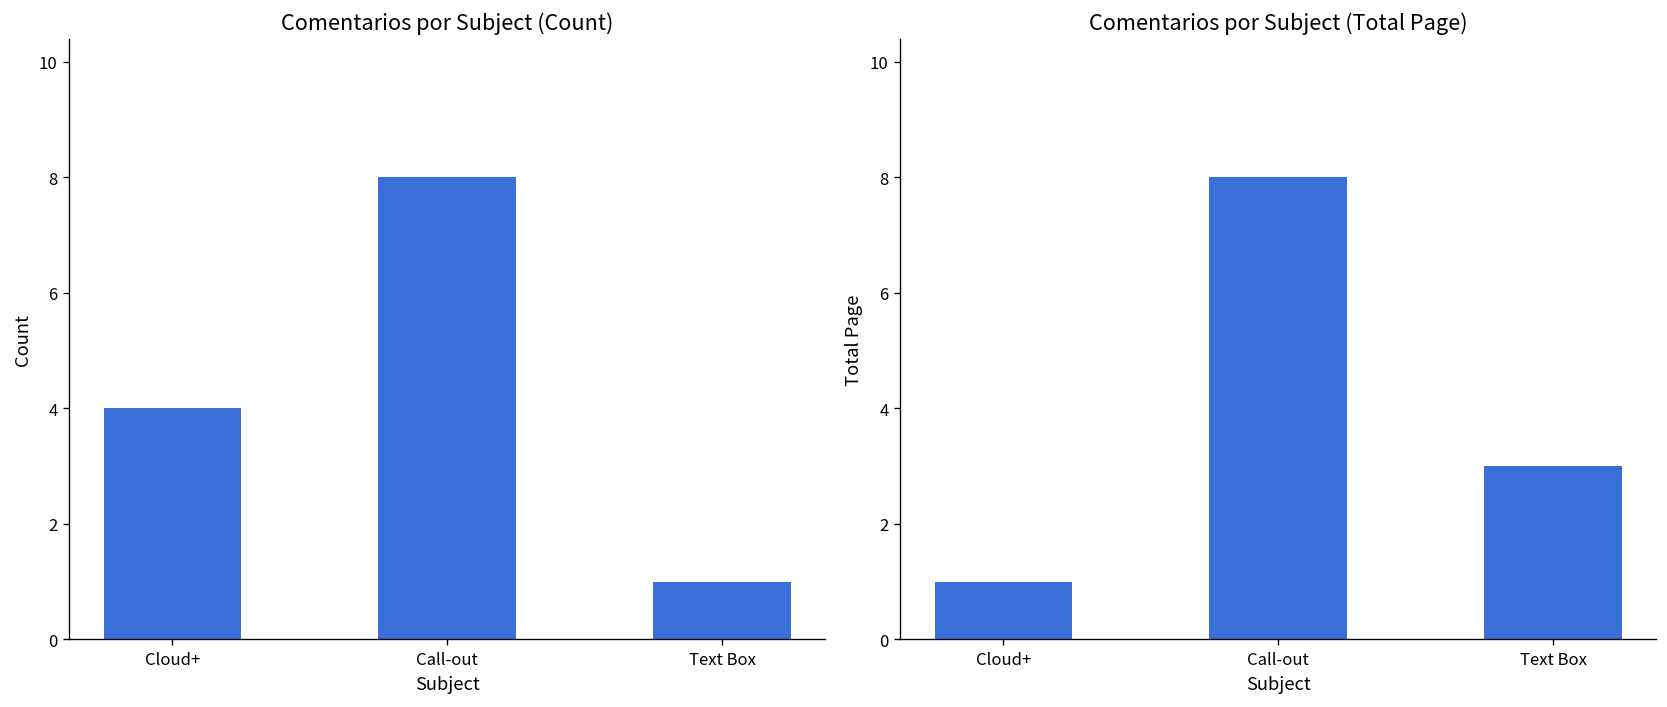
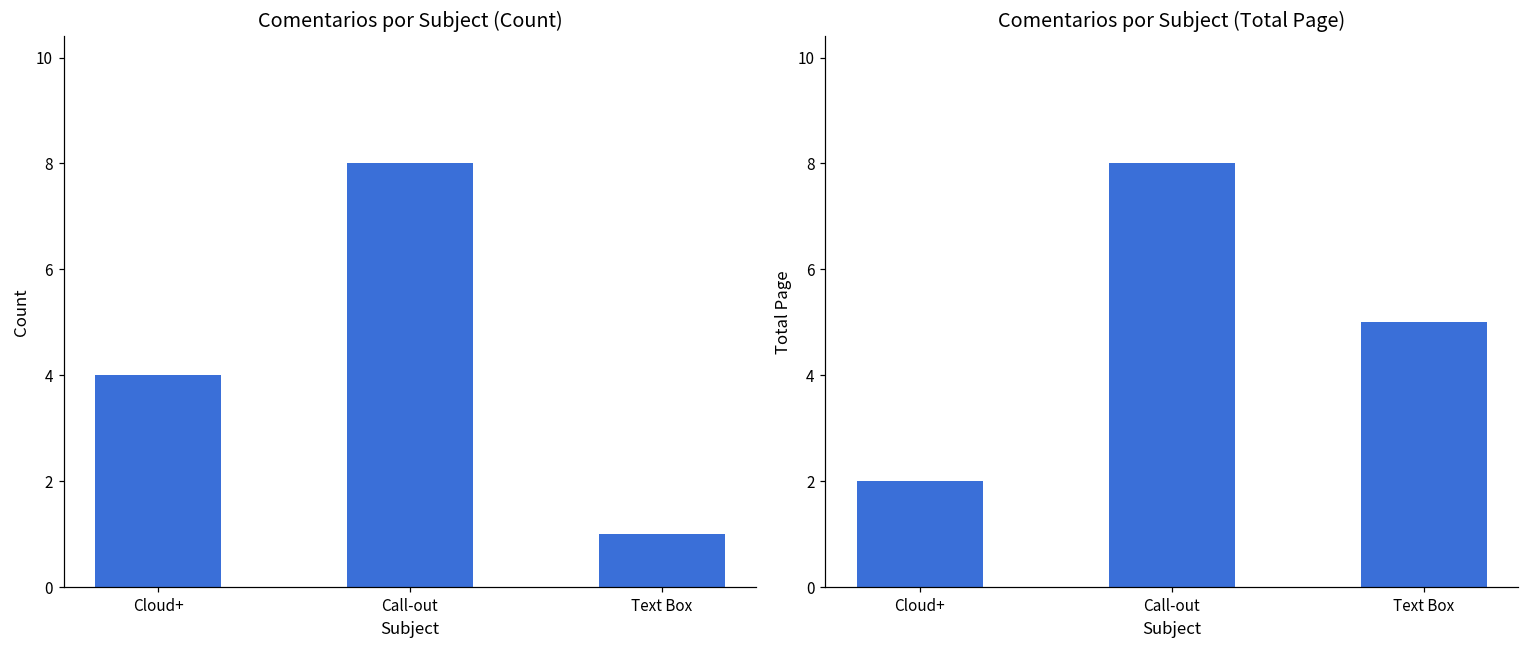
  {
    "Comentarios por Subject (Count)": {
      "Cloud+": 4.0,
      "Call-out": 8.0,
      "Text Box": 1.0
    },
    "Comentarios por Subject (Total Page)": {
-     "Cloud+": 1,
+     "Cloud+": 2,
      "Call-out": 8,
-     "Text Box": 3
+     "Text Box": 5
    }
  }
